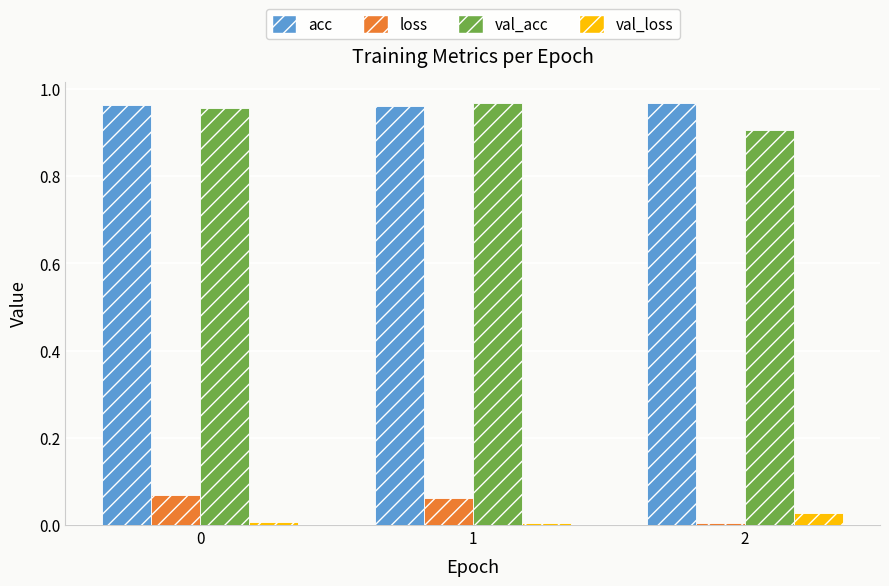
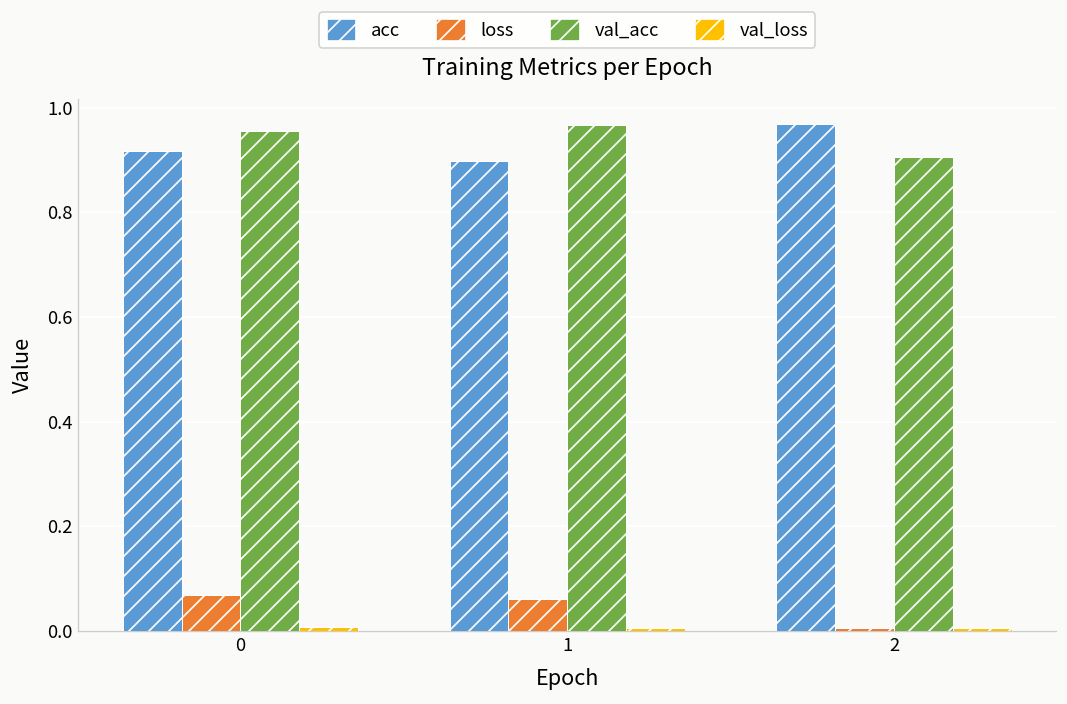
  {
    "acc": {
-     "0": 0.96,
-     "1": 0.96,
+     "0": 0.92,
+     "1": 0.90,
      "2": 0.97
    },
    "loss": {
      "0": 0.07,
      "1": 0.06
    },
    "val_acc": {
      "0": 0.96,
      "1": 0.97,
      "2": 0.91
    },
    "val_loss": {
      "0": 0.01,
-     "2": 0.03
+     "2": 0.01
    }
  }
